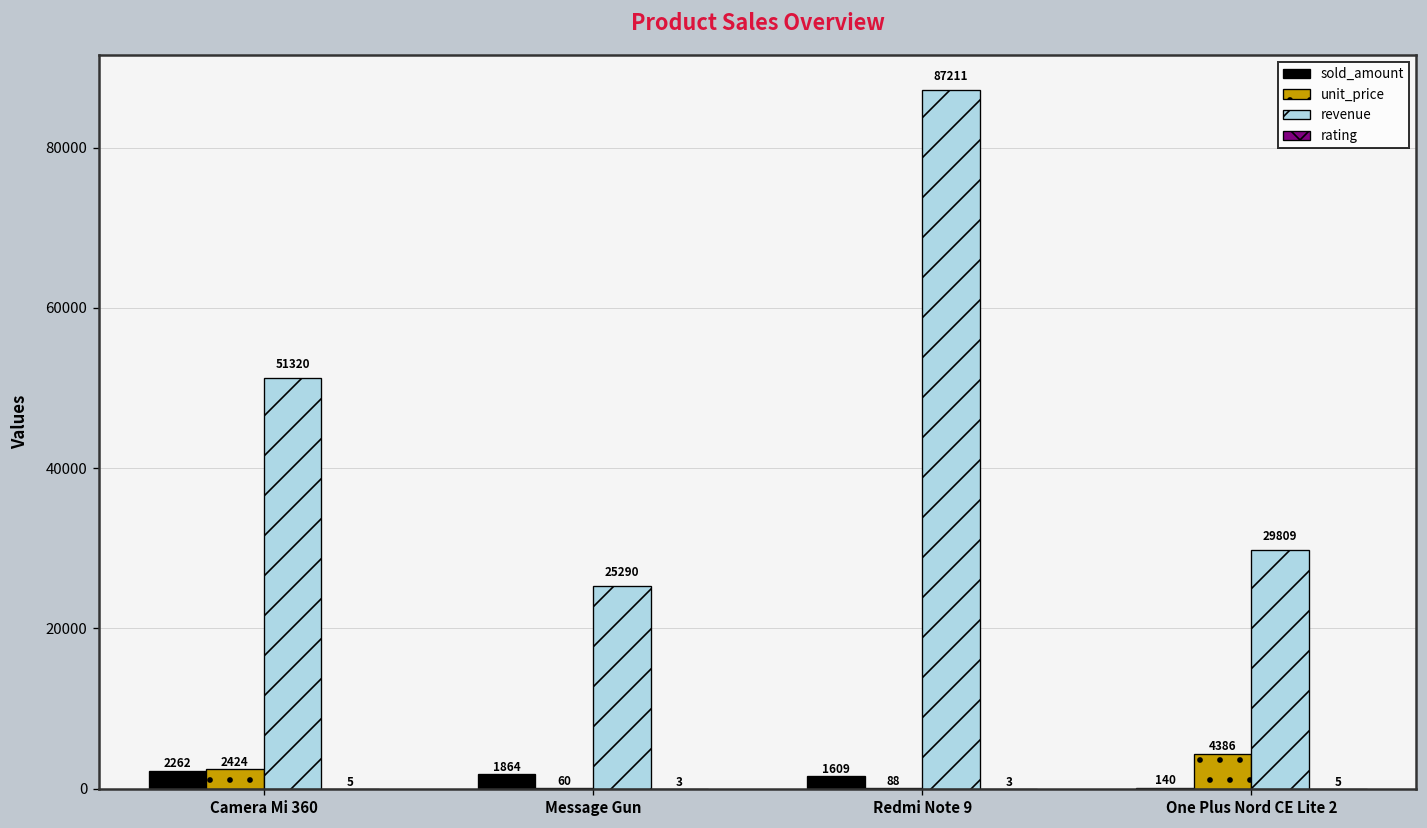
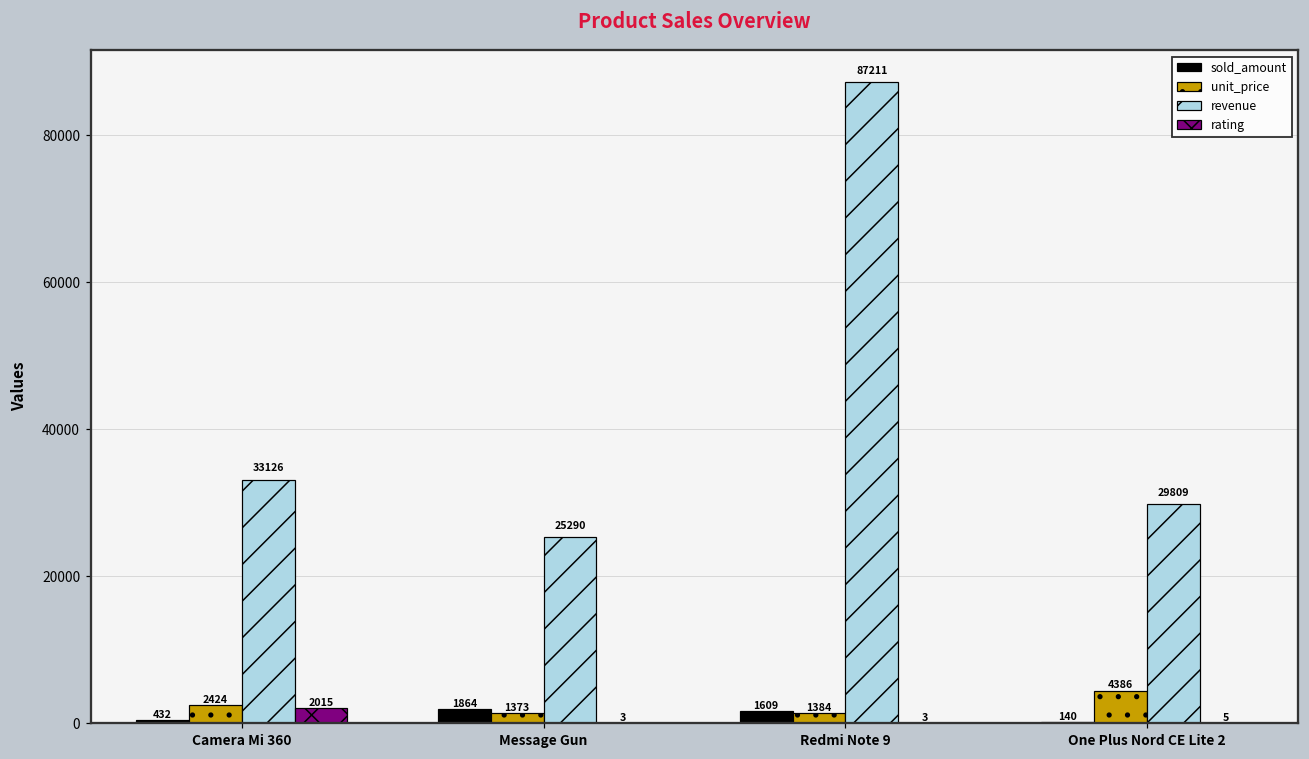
  {
    "sold_amount": {
-     "Camera Mi 360": 2262,
+     "Camera Mi 360": 432,
      "Message Gun": 1864,
      "Redmi Note 9": 1609,
      "One Plus Nord CE Lite 2": 140
    },
    "unit_price": {
      "Camera Mi 360": 2424,
-     "Message Gun": 60,
-     "Redmi Note 9": 88,
+     "Message Gun": 1373,
+     "Redmi Note 9": 1384,
      "One Plus Nord CE Lite 2": 4386
    },
    "revenue": {
-     "Camera Mi 360": 51320,
+     "Camera Mi 360": 33126,
      "Message Gun": 25290,
      "Redmi Note 9": 87211,
      "One Plus Nord CE Lite 2": 29809
    },
    "rating": {
-     "Camera Mi 360": 5,
+     "Camera Mi 360": 2015,
      "Message Gun": 3,
      "Redmi Note 9": 3,
      "One Plus Nord CE Lite 2": 5
    }
  }
